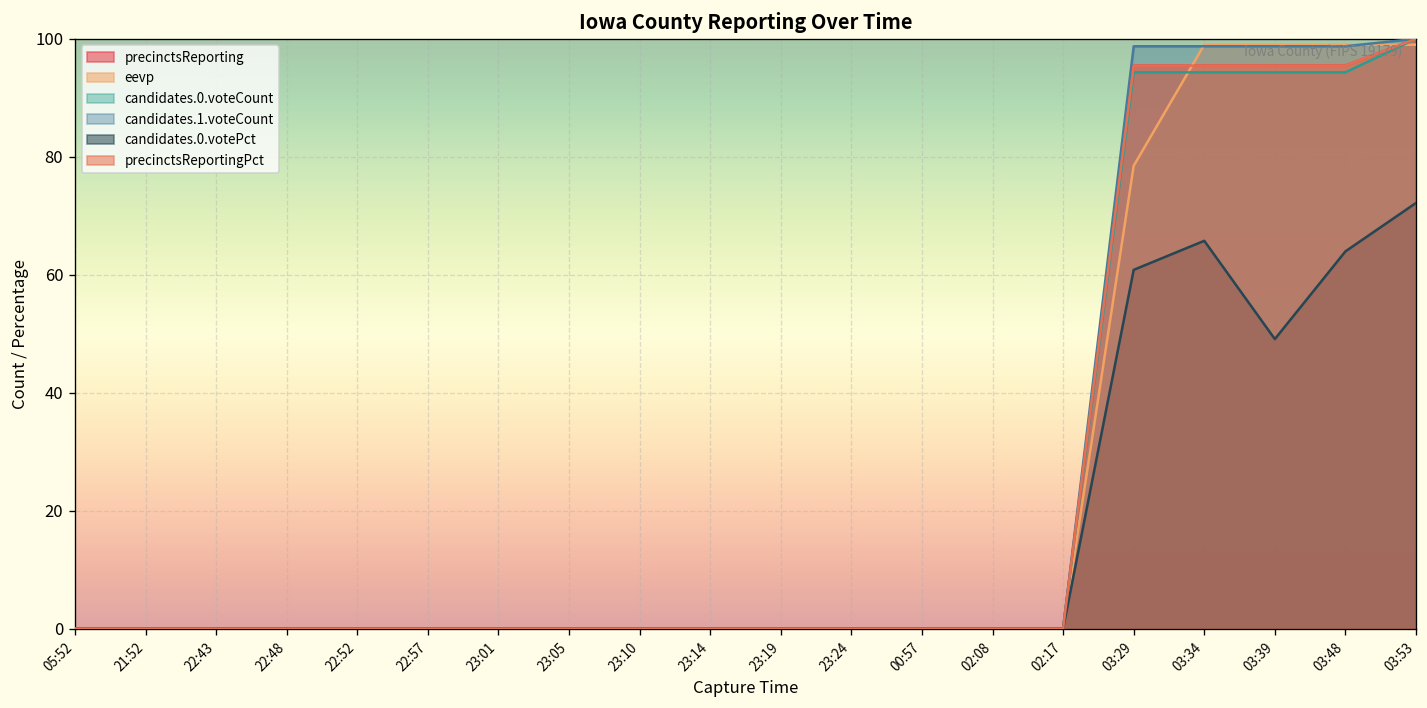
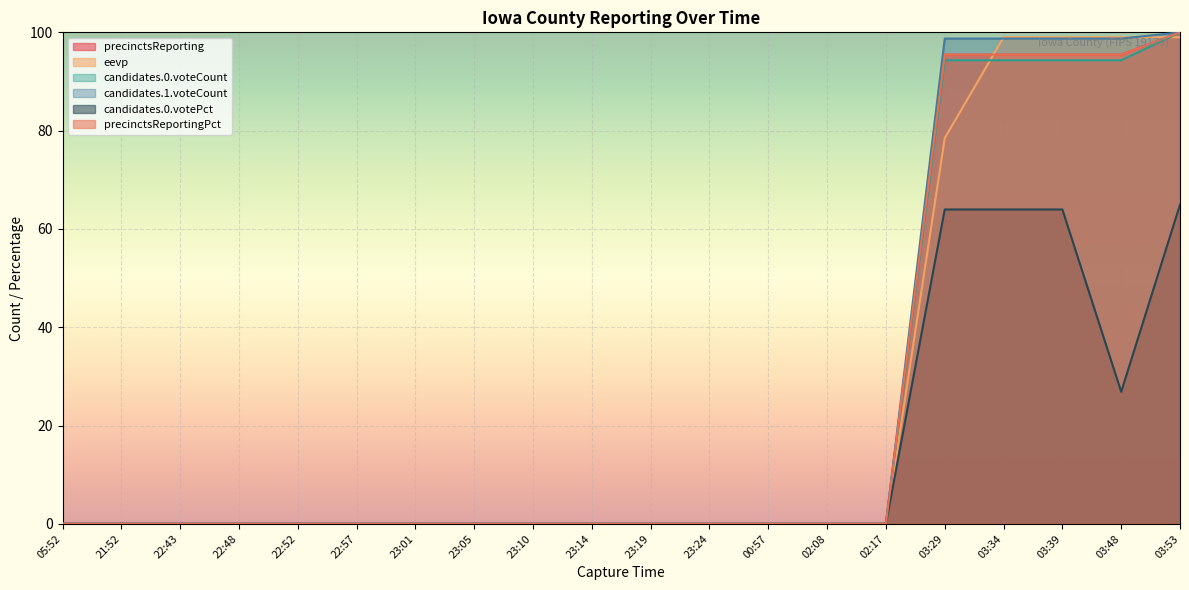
  {
    "candidates.0.votePct": {
-     "03:29": 61,
-     "03:34": 66,
-     "03:39": 49,
-     "03:48": 64,
-     "03:53": 72
+     "03:29": 64,
+     "03:34": 64,
+     "03:39": 64,
+     "03:48": 27,
+     "03:53": 65
    }
  }
